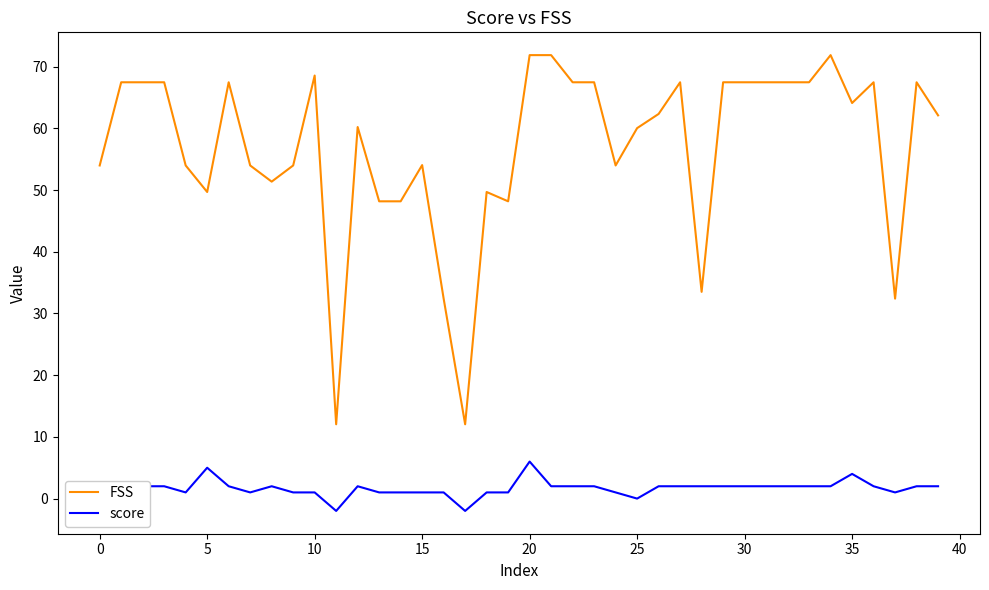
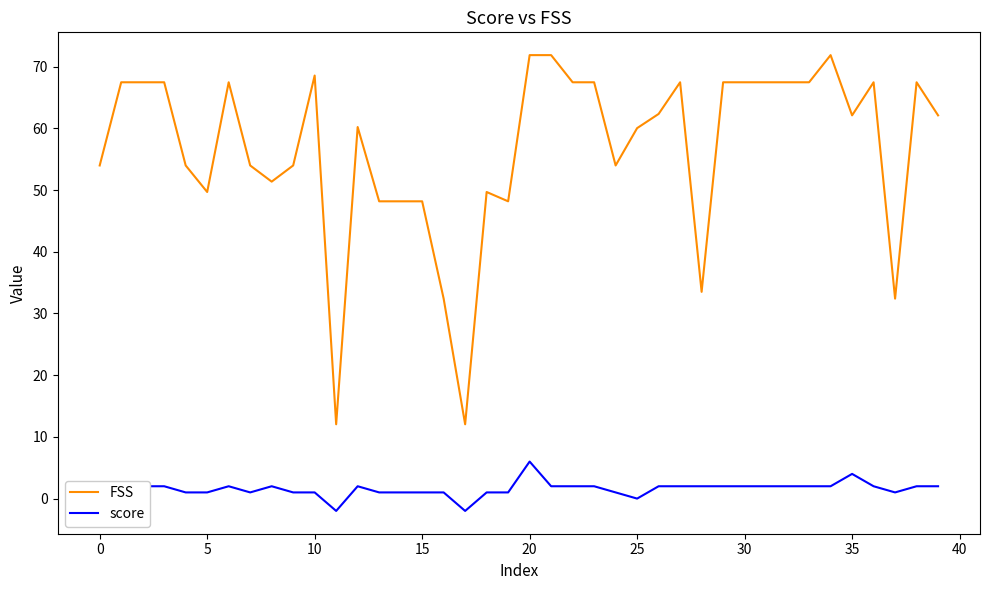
  {
    "FSS": {
      "0": 54,
      "5": 50,
      "10": 69,
-     "15": 54,
+     "15": 48,
      "20": 72,
      "25": 60,
      "30": 67,
-     "35": 64
+     "35": 62
    },
    "score": {
-     "5": 5,
+     "5": 1,
      "10": 1,
      "15": 1,
      "20": 6,
      "25": 0,
      "30": 2,
      "35": 4
    }
  }
